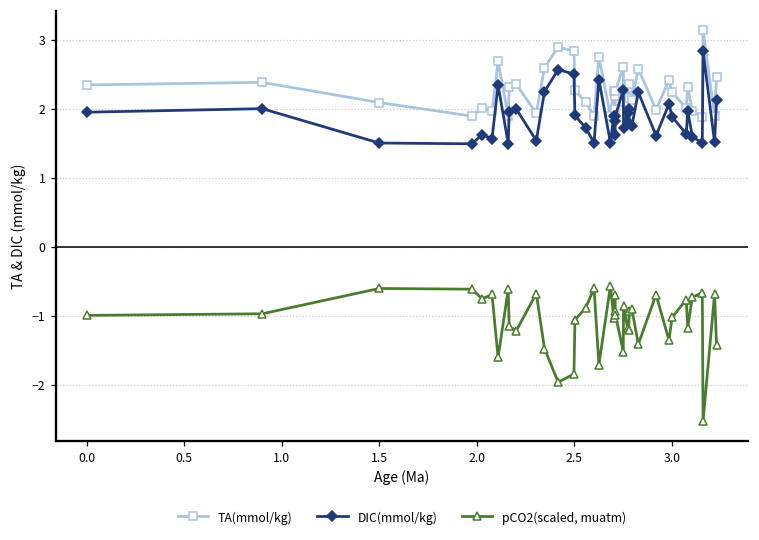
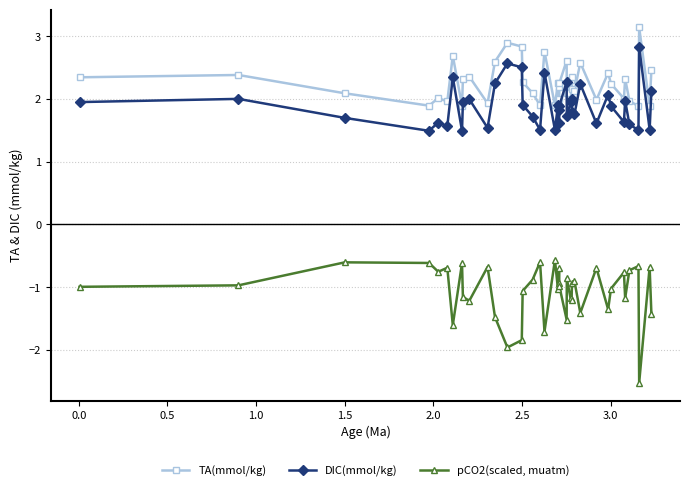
  {
    "TA(mmol/kg)": {
      "1.5": 2.1
    },
    "DIC(mmol/kg)": {
-     "1.5": 1.5
+     "1.5": 1.7
    },
    "pCO2(scaled, muatm)": {
      "1.5": -0.6
    }
  }
